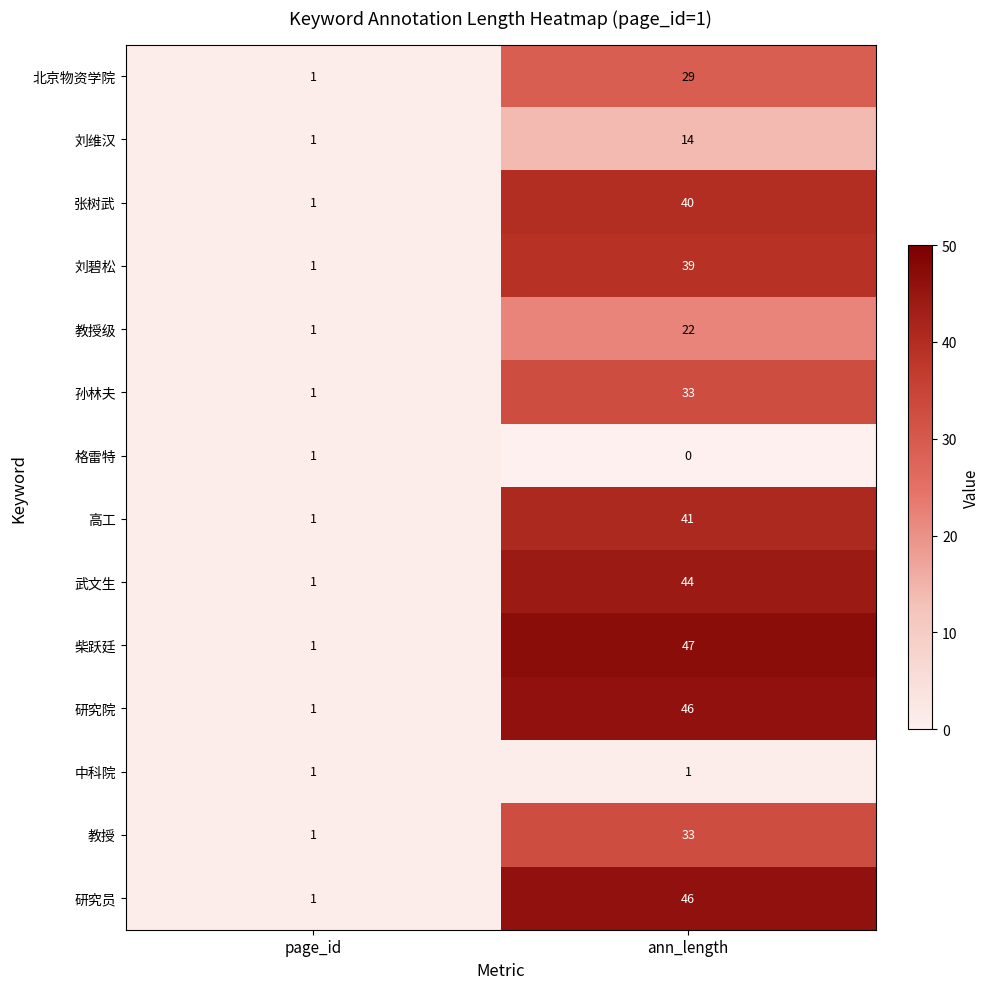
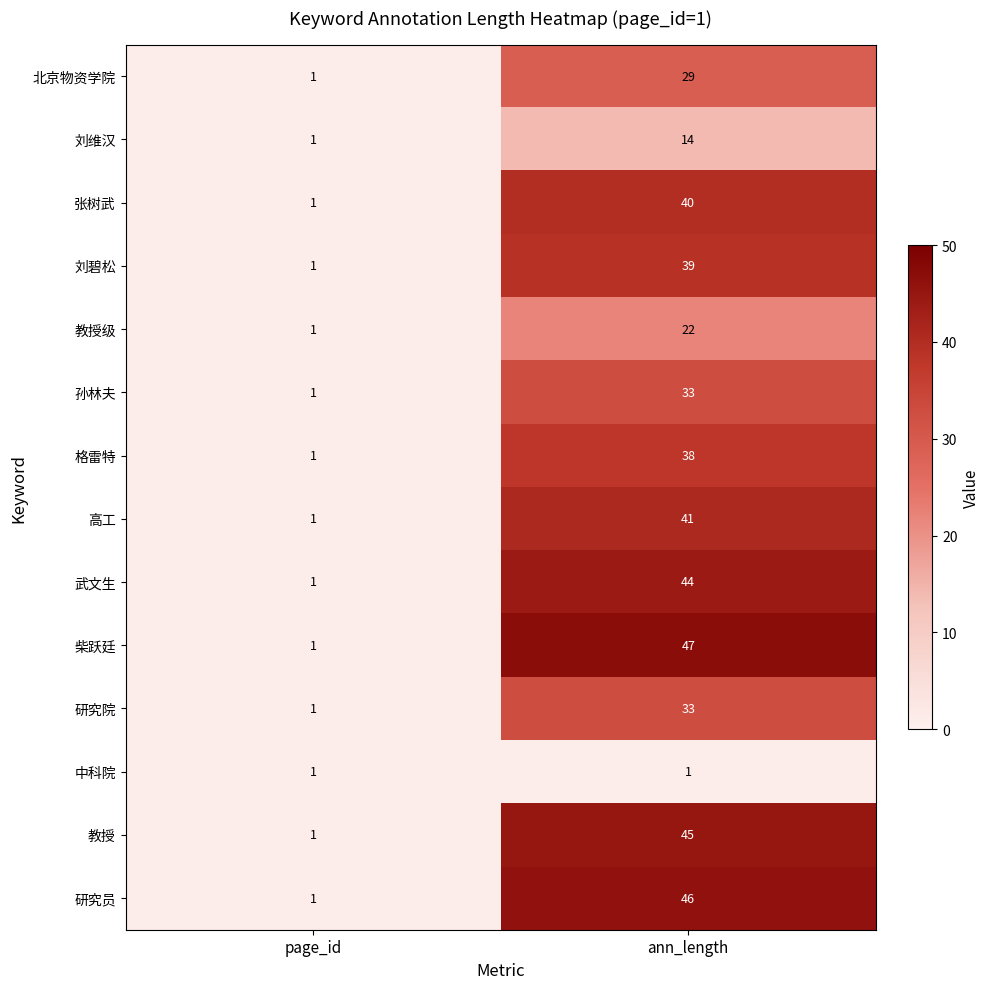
  {
    "北京物资学院": {
      "page_id": 1,
      "ann_length": 29
    },
    "刘维汉": {
      "page_id": 1,
      "ann_length": 14
    },
    "张树武": {
      "page_id": 1,
      "ann_length": 40
    },
    "刘碧松": {
      "page_id": 1,
      "ann_length": 39
    },
    "教授级": {
      "page_id": 1,
      "ann_length": 22
    },
    "孙林夫": {
      "page_id": 1,
      "ann_length": 33
    },
    "格雷特": {
      "page_id": 1,
-     "ann_length": 0
+     "ann_length": 38
    },
    "高工": {
      "page_id": 1,
      "ann_length": 41
    },
    "武文生": {
      "page_id": 1,
      "ann_length": 44
    },
    "柴跃廷": {
      "page_id": 1,
      "ann_length": 47
    },
    "研究院": {
      "page_id": 1,
-     "ann_length": 46
+     "ann_length": 33
    },
    "中科院": {
      "page_id": 1,
      "ann_length": 1
    },
    "教授": {
      "page_id": 1,
-     "ann_length": 33
+     "ann_length": 45
    },
    "研究员": {
      "page_id": 1,
      "ann_length": 46
    }
  }
